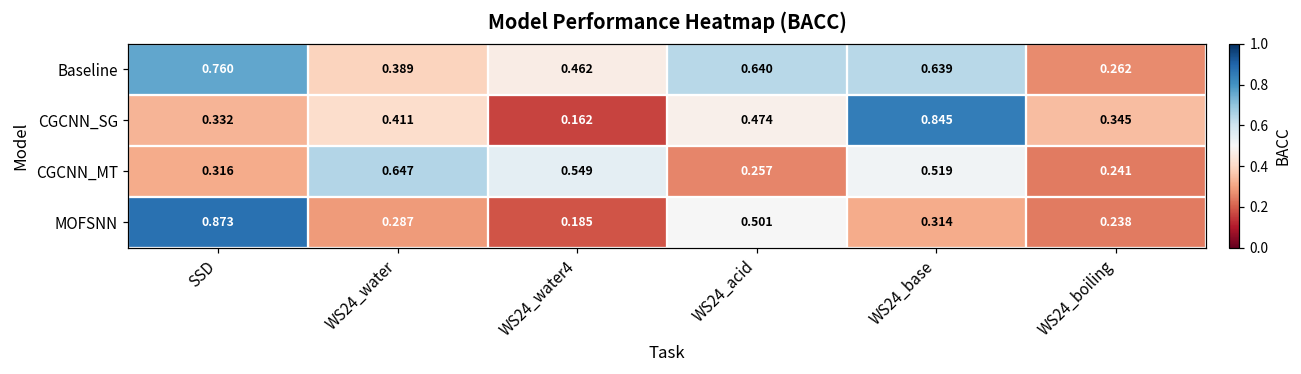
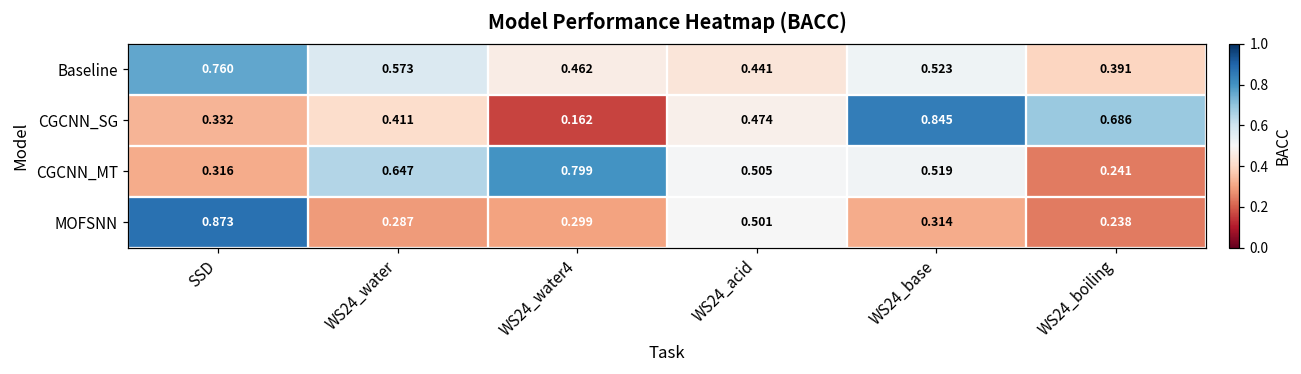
  {
    "Baseline": {
      "SSD": 0.760,
-     "WS24_water": 0.389,
+     "WS24_water": 0.573,
      "WS24_water4": 0.462,
-     "WS24_acid": 0.640,
-     "WS24_base": 0.639,
-     "WS24_boiling": 0.262
+     "WS24_acid": 0.441,
+     "WS24_base": 0.523,
+     "WS24_boiling": 0.391
    },
    "CGCNN_SG": {
      "SSD": 0.332,
      "WS24_water": 0.411,
      "WS24_water4": 0.162,
      "WS24_acid": 0.474,
      "WS24_base": 0.845,
-     "WS24_boiling": 0.345
+     "WS24_boiling": 0.686
    },
    "CGCNN_MT": {
      "SSD": 0.316,
      "WS24_water": 0.647,
-     "WS24_water4": 0.549,
-     "WS24_acid": 0.257,
+     "WS24_water4": 0.799,
+     "WS24_acid": 0.505,
      "WS24_base": 0.519,
      "WS24_boiling": 0.241
    },
    "MOFSNN": {
      "SSD": 0.873,
      "WS24_water": 0.287,
-     "WS24_water4": 0.185,
+     "WS24_water4": 0.299,
      "WS24_acid": 0.501,
      "WS24_base": 0.314,
      "WS24_boiling": 0.238
    }
  }
